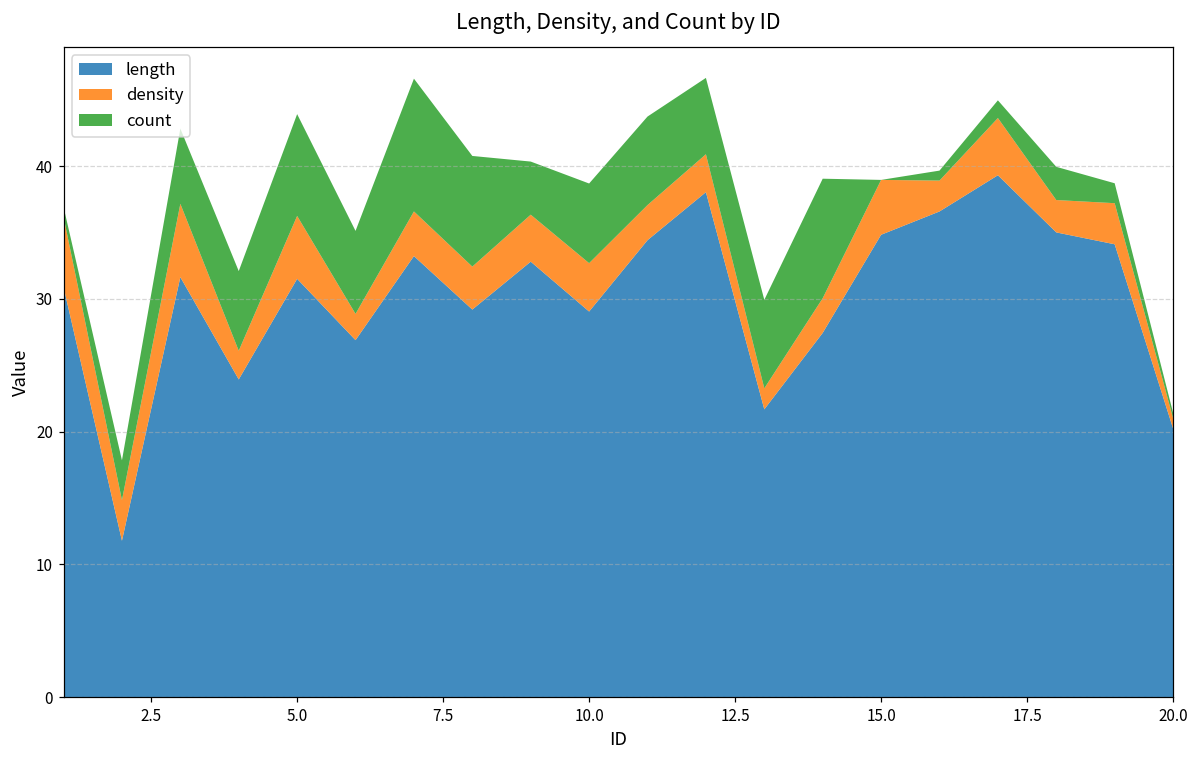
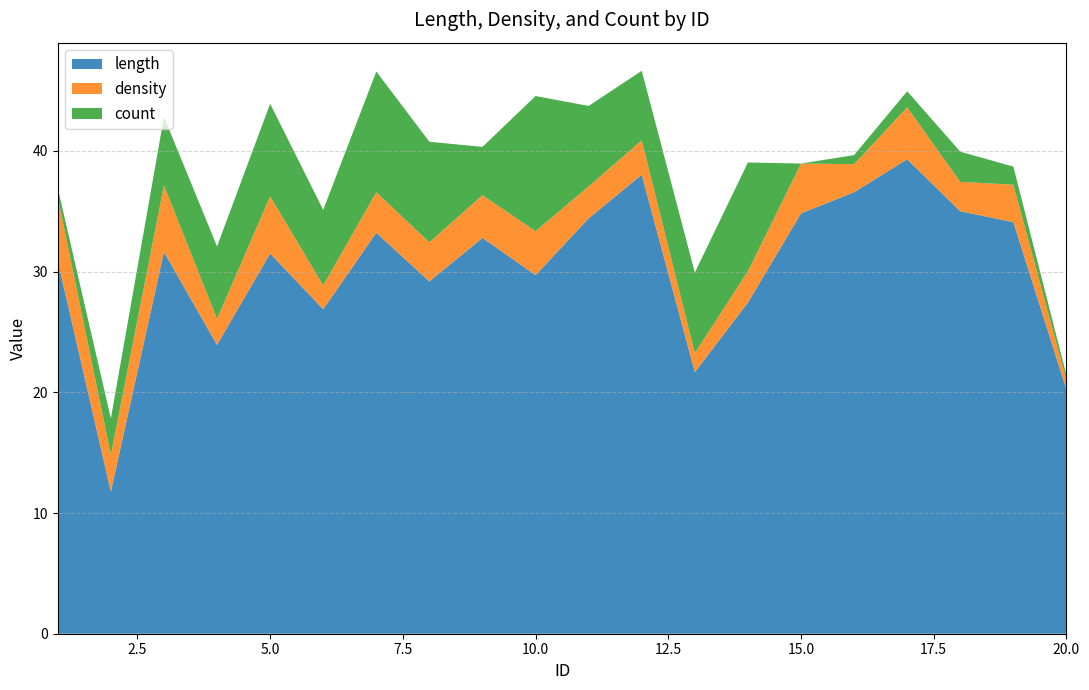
  {
    "length": {
      "5.0": 31.5,
-     "10.0": 29.0,
+     "10.0": 29.7,
      "15.0": 34.8,
      "20.0": 20.2
    },
    "density": {
      "5.0": 4.7,
      "10.0": 3.6,
      "20.0": 0.8
    },
    "count": {
      "5.0": 7.7,
-     "10.0": 6.0,
+     "10.0": 11.2,
      "20.0": 0.4
    }
  }
